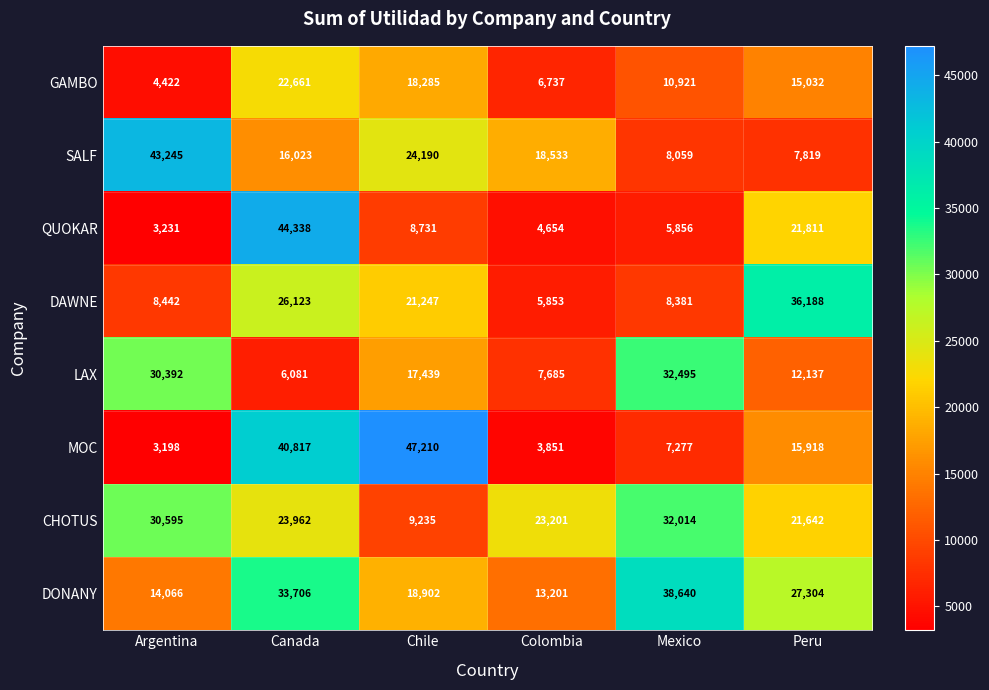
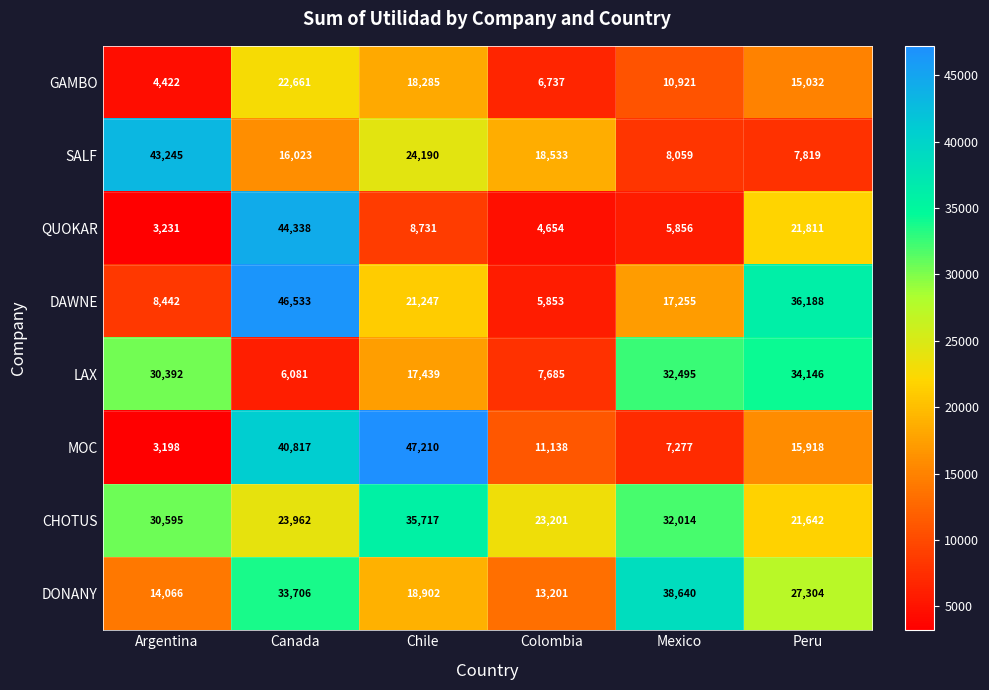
  {
    "GAMBO": {
      "Argentina": "4,422",
      "Canada": "22,661",
      "Chile": "18,285",
      "Colombia": "6,737",
      "Mexico": "10,921",
      "Peru": "15,032"
    },
    "SALF": {
      "Argentina": "43,245",
      "Canada": "16,023",
      "Chile": "24,190",
      "Colombia": "18,533",
      "Mexico": "8,059",
      "Peru": "7,819"
    },
    "QUOKAR": {
      "Argentina": "3,231",
      "Canada": "44,338",
      "Chile": "8,731",
      "Colombia": "4,654",
      "Mexico": "5,856",
      "Peru": "21,811"
    },
    "DAWNE": {
      "Argentina": "8,442",
-     "Canada": "26,123",
+     "Canada": "46,533",
      "Chile": "21,247",
      "Colombia": "5,853",
-     "Mexico": "8,381",
+     "Mexico": "17,255",
      "Peru": "36,188"
    },
    "LAX": {
      "Argentina": "30,392",
      "Canada": "6,081",
      "Chile": "17,439",
      "Colombia": "7,685",
      "Mexico": "32,495",
-     "Peru": "12,137"
+     "Peru": "34,146"
    },
    "MOC": {
      "Argentina": "3,198",
      "Canada": "40,817",
      "Chile": "47,210",
-     "Colombia": "3,851",
+     "Colombia": "11,138",
      "Mexico": "7,277",
      "Peru": "15,918"
    },
    "CHOTUS": {
      "Argentina": "30,595",
      "Canada": "23,962",
-     "Chile": "9,235",
+     "Chile": "35,717",
      "Colombia": "23,201",
      "Mexico": "32,014",
      "Peru": "21,642"
    },
    "DONANY": {
      "Argentina": "14,066",
      "Canada": "33,706",
      "Chile": "18,902",
      "Colombia": "13,201",
      "Mexico": "38,640",
      "Peru": "27,304"
    }
  }
